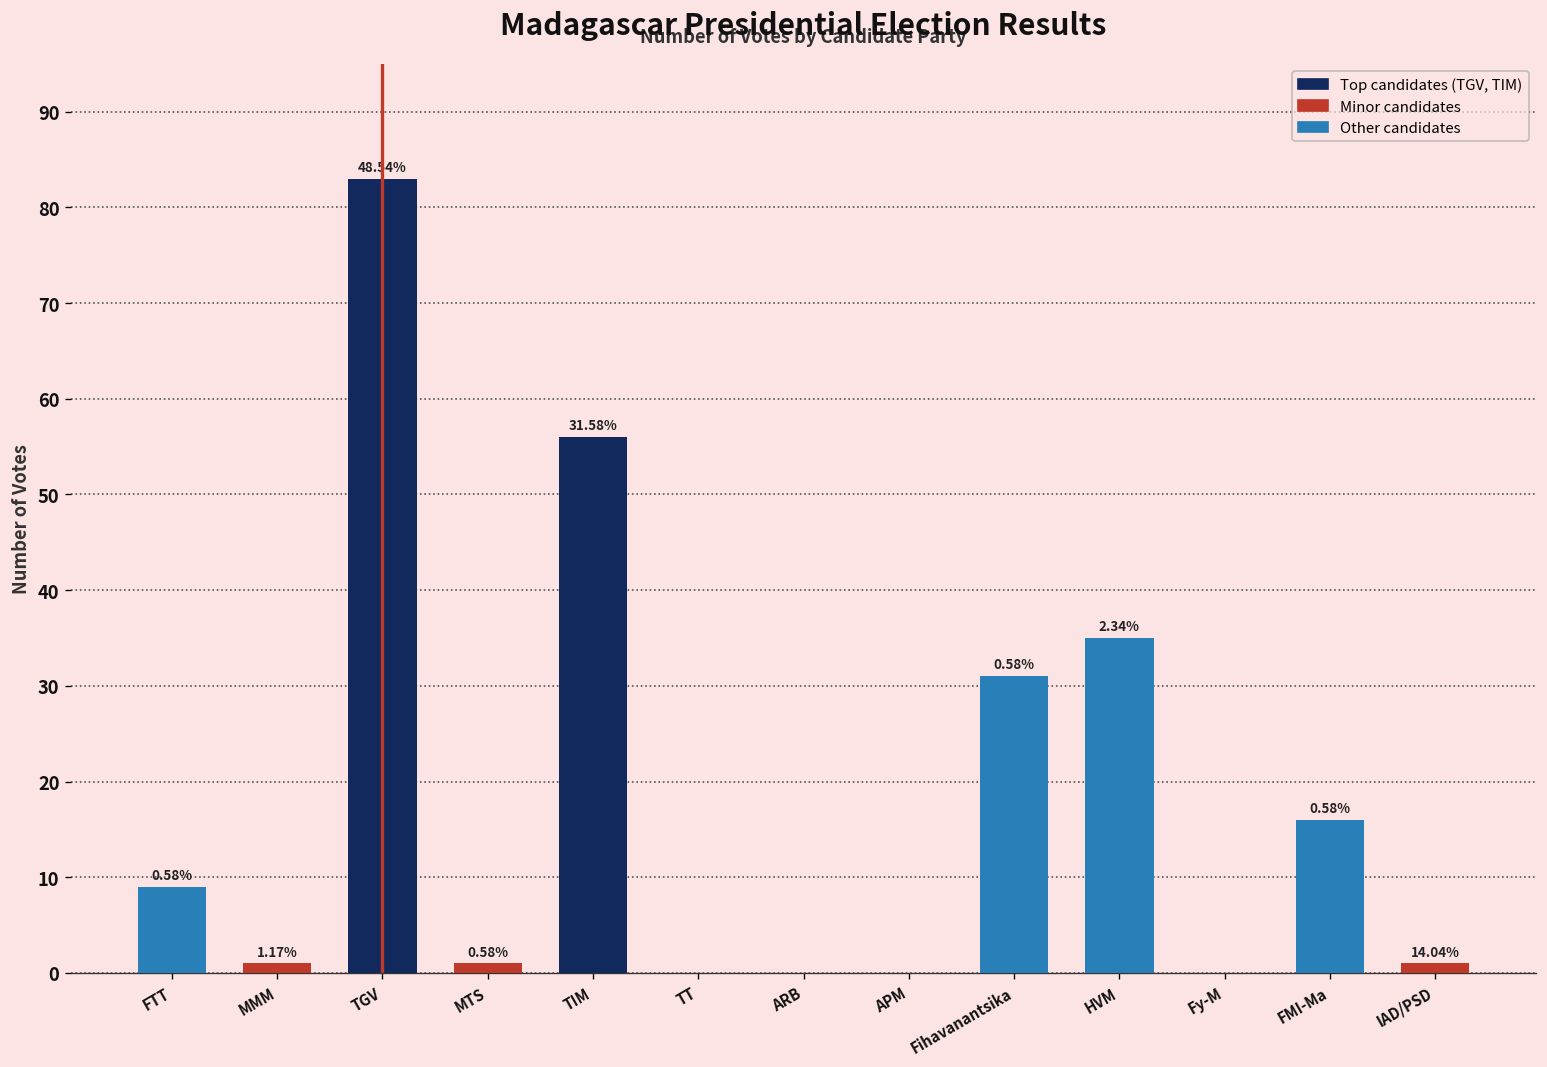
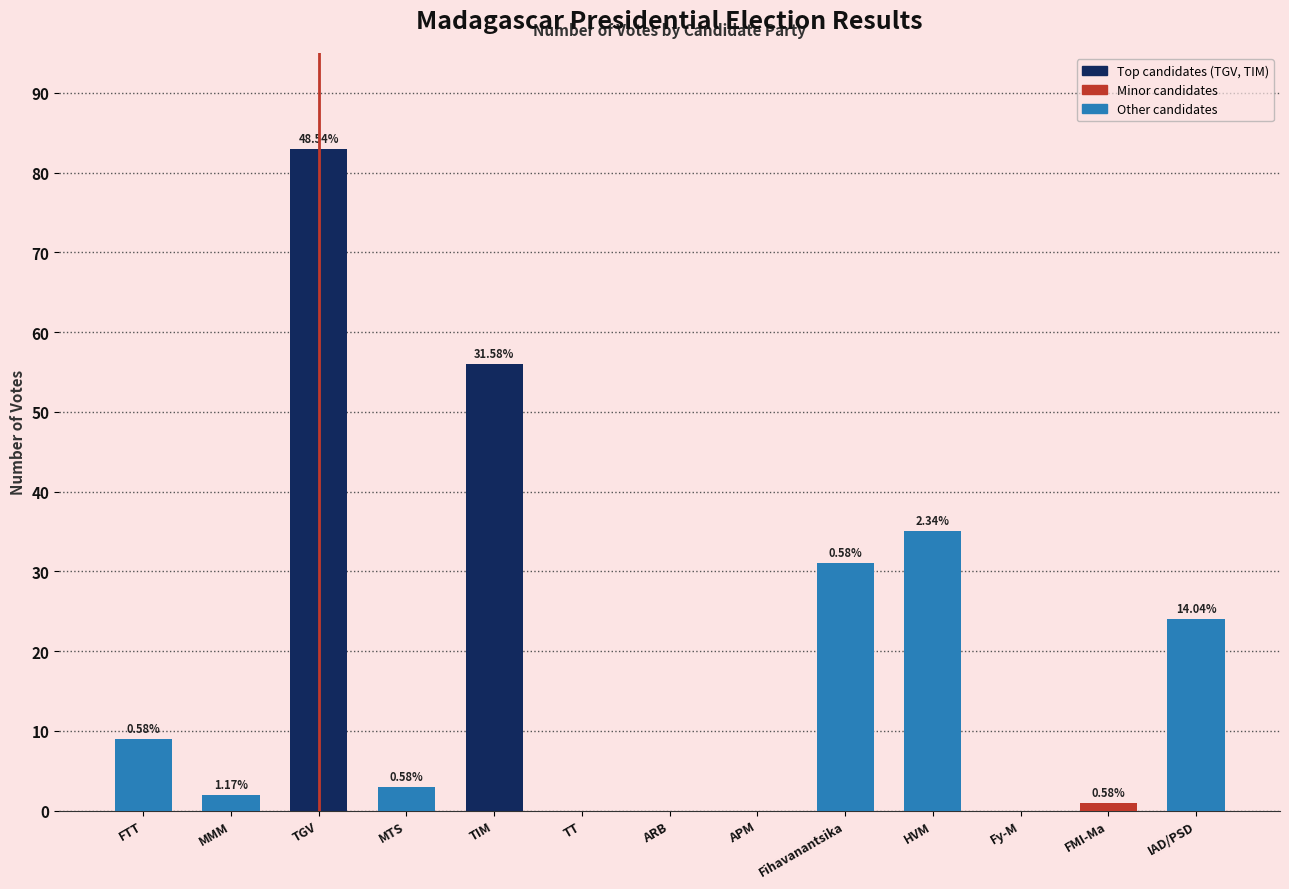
  {
-   "MMM": 1,
-   "MTS": 1,
+   "MMM": 2,
+   "MTS": 3,
    "TT": 0,
    "ARB": 0,
    "APM": 0,
    "Fy-M": 0,
-   "FMI-Ma": 16,
-   "IAD/PSD": 1
+   "FMI-Ma": 1,
+   "IAD/PSD": 24
  }
